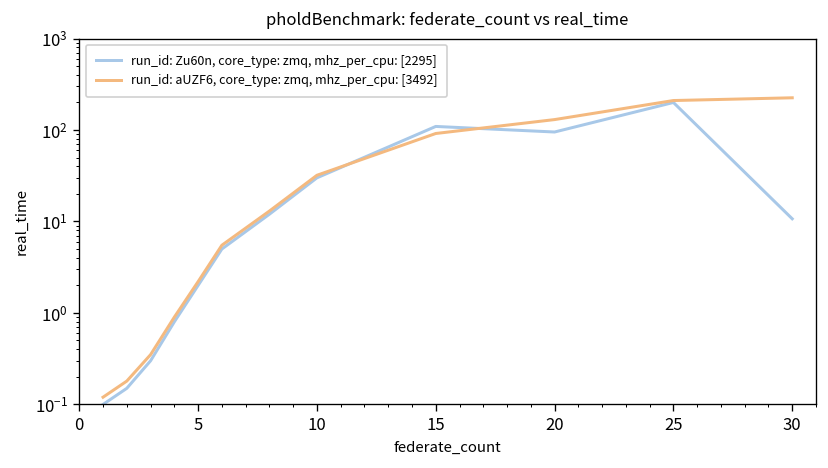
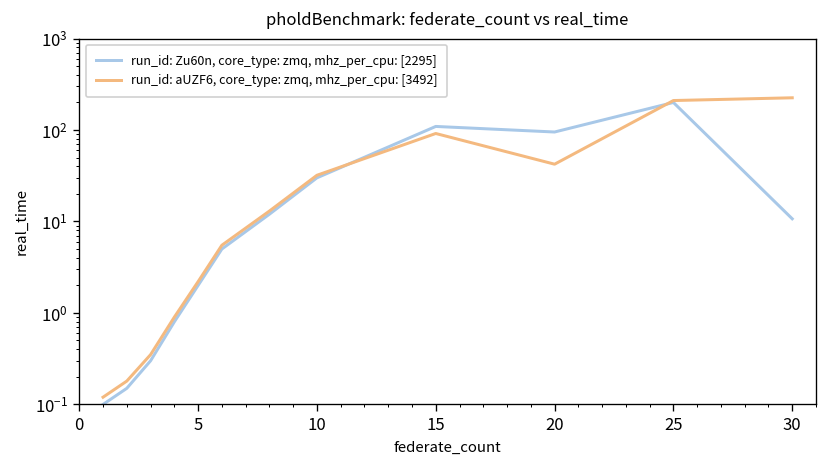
  {
    "run_id: Zu60n, core_type: zmq, mhz_per_cpu: [2295]": {
      "5": 2,
      "15": 110,
      "20": 100,
      "30": 11
    },
    "run_id: aUZF6, core_type: zmq, mhz_per_cpu: [3492]": {
      "5": 2.2,
      "15": 90,
-     "20": 130,
+     "20": 40,
      "30": 230
    }
  }
